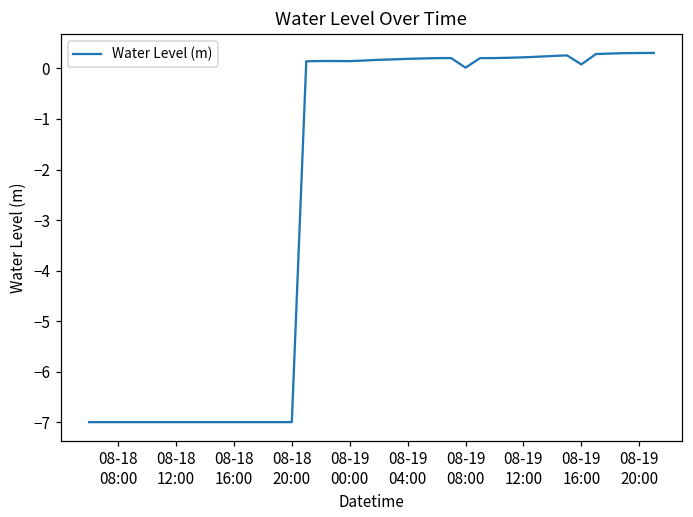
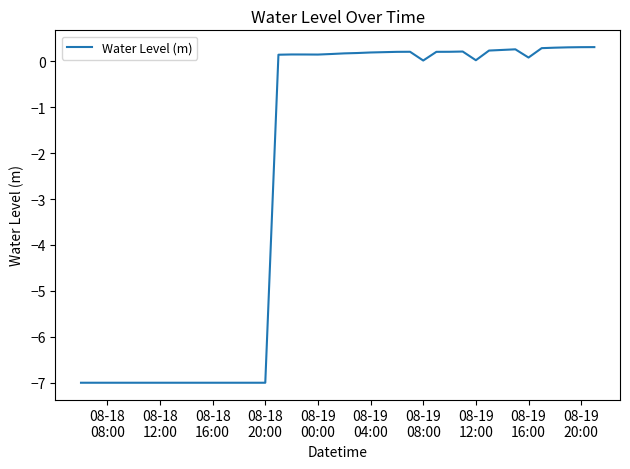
  {
    "08-18 08:00": -7.0,
    "08-18 12:00": -7.0,
    "08-18 16:00": -7.0,
    "08-18 20:00": -7.0,
    "08-19 00:00": 0.1,
    "08-19 04:00": 0.2,
    "08-19 08:00": 0.0,
-   "08-19 12:00": 0.2,
+   "08-19 12:00": 0.0,
    "08-19 16:00": 0.1,
    "08-19 20:00": 0.3
  }
